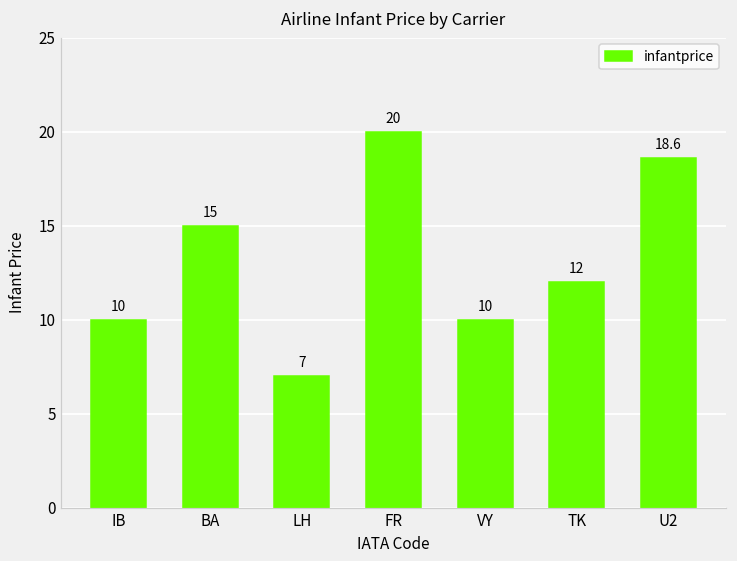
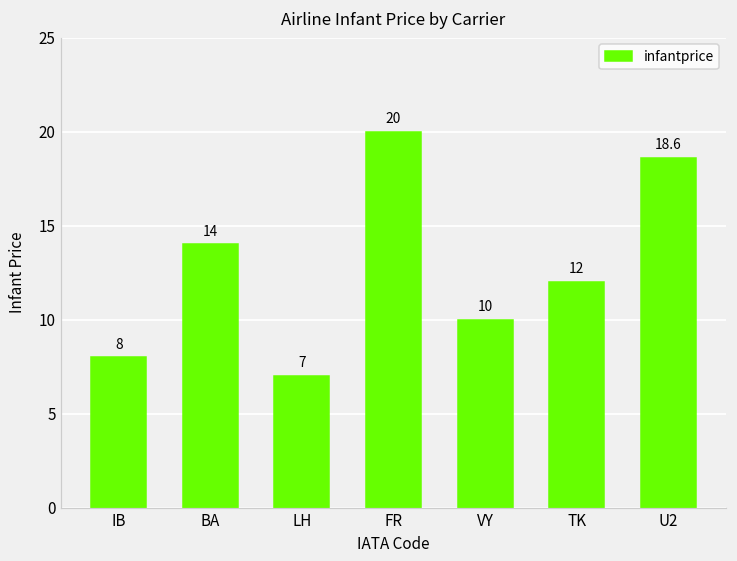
  {
-   "IB": 10,
-   "BA": 15,
+   "IB": 8,
+   "BA": 14,
    "LH": 7,
    "FR": 20,
    "VY": 10,
    "TK": 12,
    "U2": 18.6
  }
